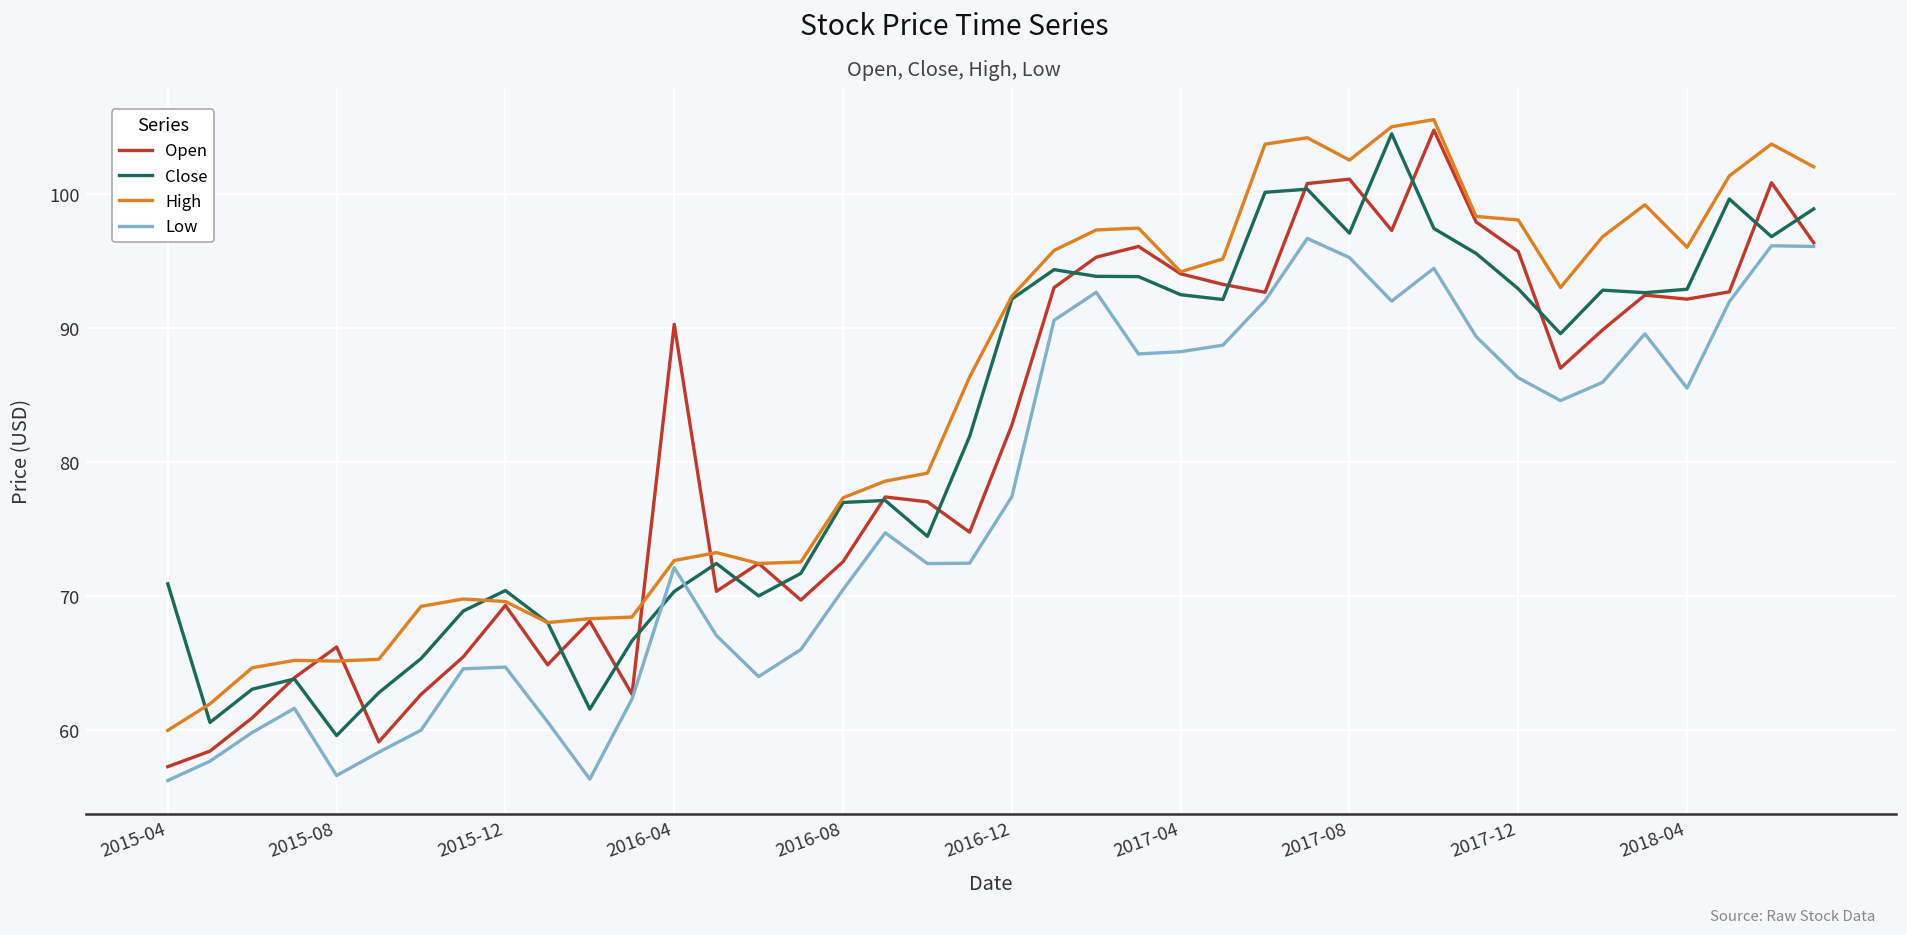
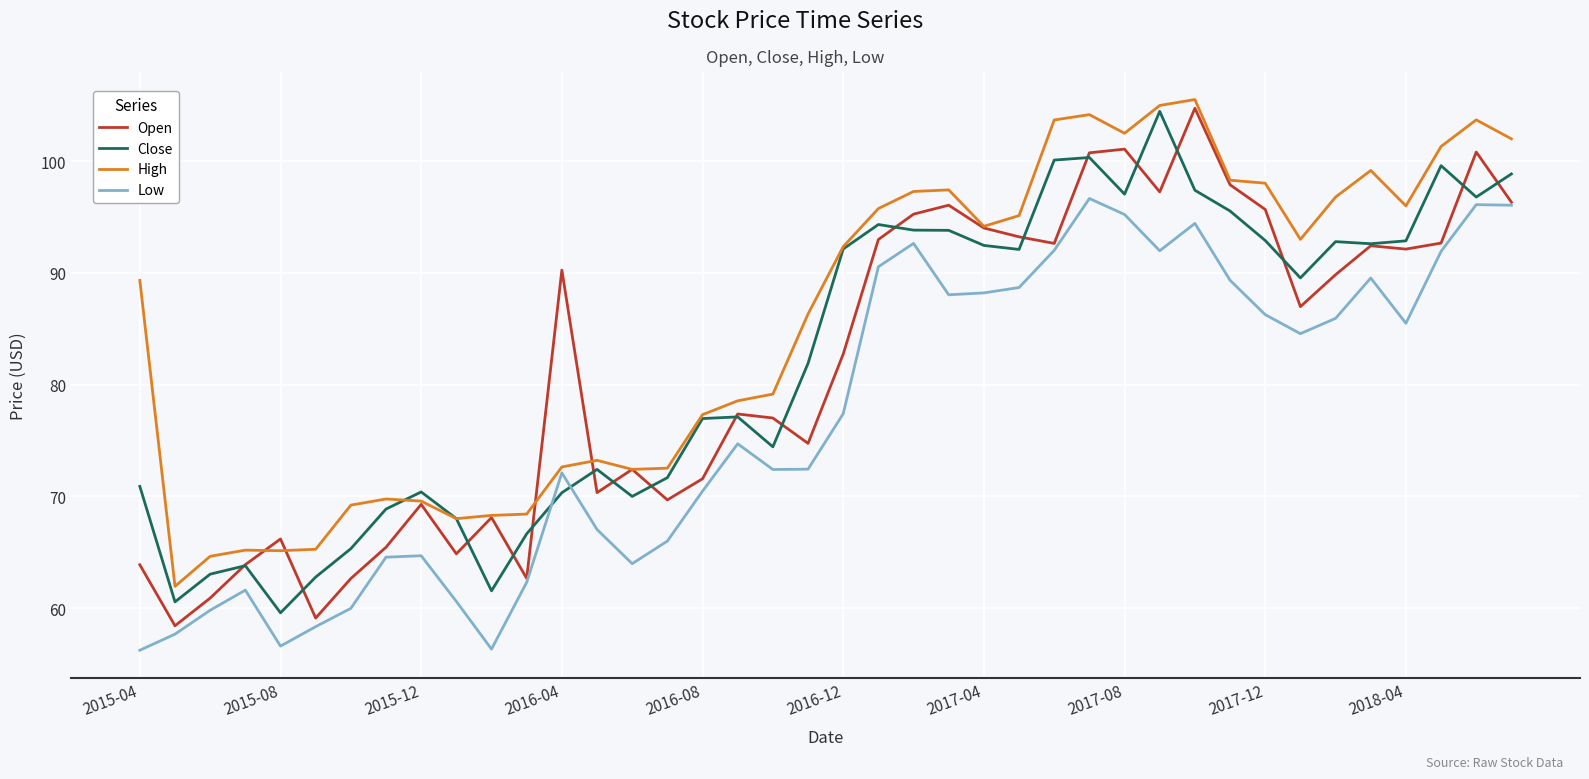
  {
    "Open": {
-     "2015-04": 57.3,
+     "2015-04": 63.9,
      "2015-08": 66.2,
      "2015-12": 69.3,
      "2016-04": 90.3,
-     "2016-08": 72.5,
+     "2016-08": 71.6,
      "2016-12": 82.7,
      "2017-08": 101.1,
      "2017-12": 95.7,
      "2018-04": 92.1
    },
    "Close": {
      "2015-04": 70.9,
      "2015-08": 59.6,
      "2015-12": 70.4,
      "2016-04": 70.3,
      "2016-08": 77.0,
      "2017-04": 92.5,
      "2017-08": 97.1,
      "2017-12": 92.9,
      "2018-04": 92.9
    },
    "High": {
-     "2015-04": 60.0,
+     "2015-04": 89.3,
      "2015-08": 65.1,
      "2015-12": 69.6,
      "2016-04": 72.6,
      "2016-08": 77.3,
      "2017-08": 102.5,
      "2017-12": 98.0,
      "2018-04": 96.0
    },
    "Low": {
      "2015-04": 56.2,
      "2015-08": 56.6,
      "2015-12": 64.7,
      "2016-04": 72.1,
      "2016-08": 70.5,
      "2016-12": 77.4,
      "2017-04": 88.2,
      "2017-08": 95.2,
      "2017-12": 86.3,
      "2018-04": 85.5
    }
  }
